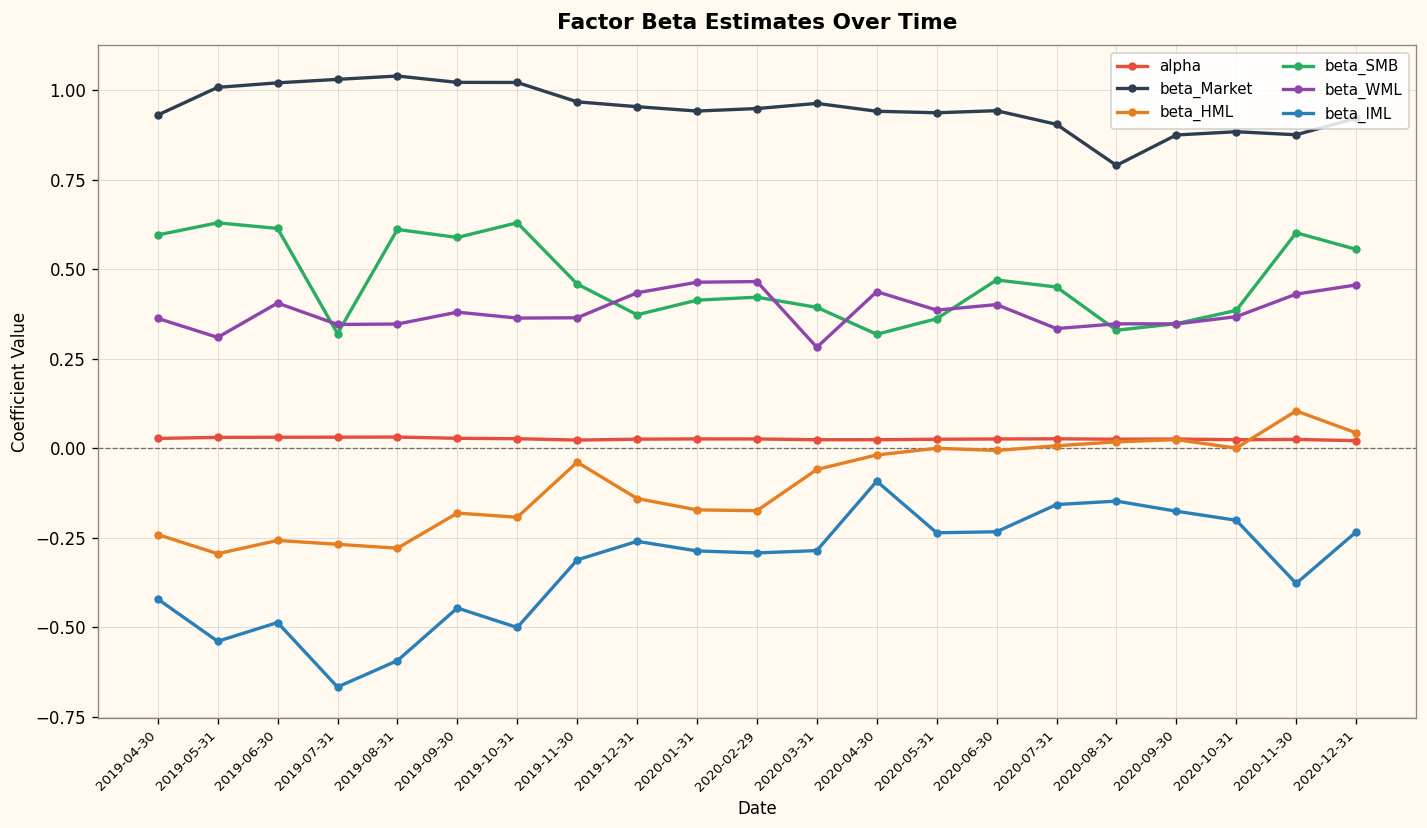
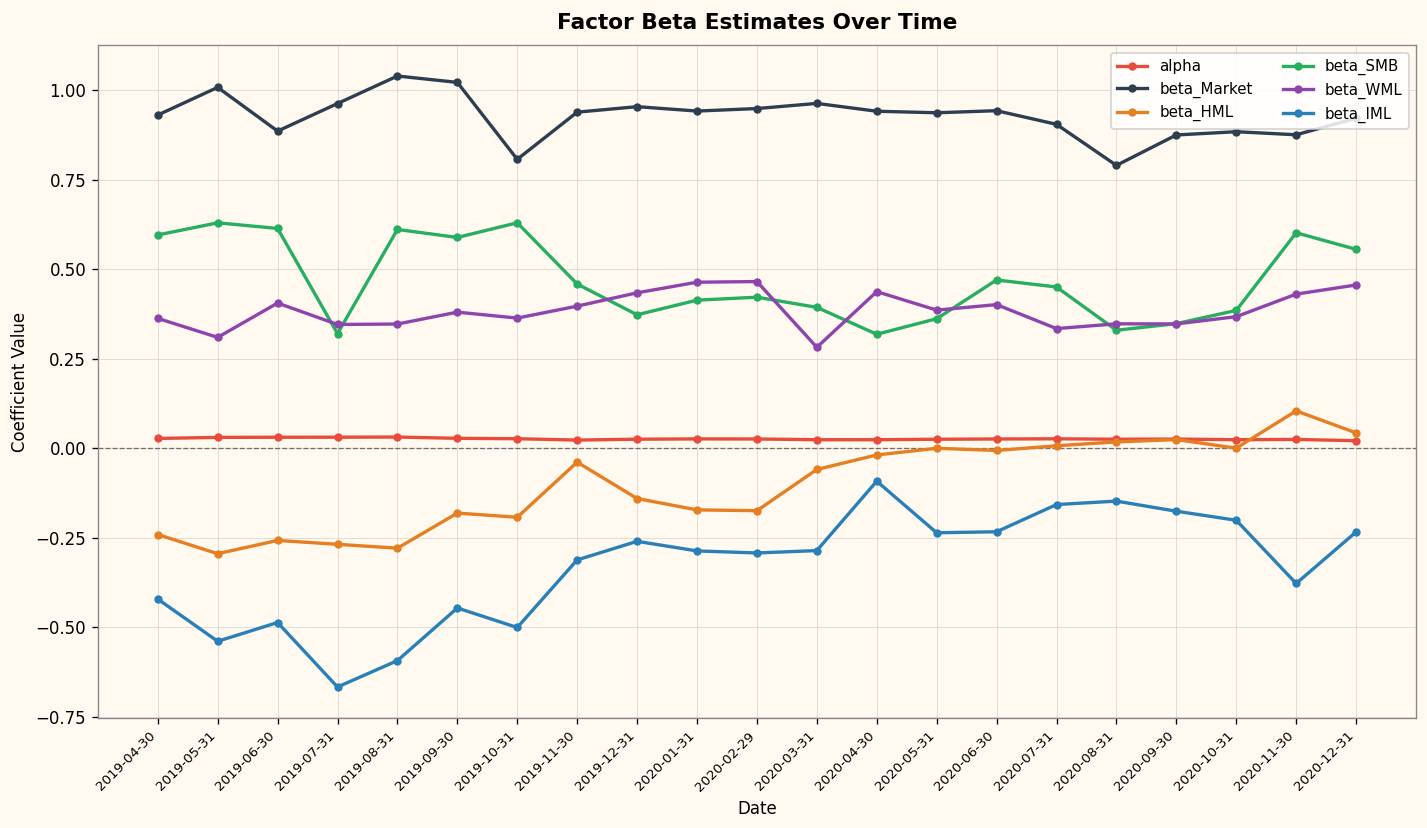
  {
    "beta_Market": {
      "2019-04-30": 0.93,
      "2019-05-31": 1.01,
-     "2019-06-30": 1.02,
-     "2019-07-31": 1.03,
+     "2019-06-30": 0.89,
+     "2019-07-31": 0.96,
      "2019-08-31": 1.04,
      "2019-09-30": 1.02,
-     "2019-10-31": 1.02,
-     "2019-11-30": 0.97,
+     "2019-10-31": 0.81,
+     "2019-11-30": 0.94,
      "2019-12-31": 0.95,
      "2020-01-31": 0.94,
      "2020-02-29": 0.95,
      "2020-03-31": 0.96,
      "2020-04-30": 0.94,
      "2020-05-31": 0.94,
      "2020-06-30": 0.94,
      "2020-07-31": 0.90,
      "2020-08-31": 0.79,
      "2020-09-30": 0.87,
      "2020-10-31": 0.88,
      "2020-11-30": 0.88
    },
    "beta_SMB": {
      "2019-04-30": 0.60,
      "2019-05-31": 0.63,
      "2019-06-30": 0.61,
      "2019-07-31": 0.32,
      "2019-08-31": 0.61,
      "2019-09-30": 0.59,
      "2019-10-31": 0.63,
      "2019-11-30": 0.46,
      "2019-12-31": 0.37,
      "2020-01-31": 0.41,
      "2020-02-29": 0.42,
      "2020-03-31": 0.39,
      "2020-04-30": 0.32,
      "2020-05-31": 0.36,
      "2020-06-30": 0.47,
      "2020-07-31": 0.45,
      "2020-08-31": 0.33,
      "2020-10-31": 0.38,
      "2020-11-30": 0.60,
      "2020-12-31": 0.56
    },
    "beta_WML": {
      "2019-04-30": 0.36,
      "2019-05-31": 0.31,
      "2019-06-30": 0.41,
      "2019-07-31": 0.35,
      "2019-08-31": 0.35,
      "2019-09-30": 0.38,
      "2019-10-31": 0.36,
-     "2019-11-30": 0.36,
+     "2019-11-30": 0.40,
      "2019-12-31": 0.43,
      "2020-01-31": 0.46,
      "2020-02-29": 0.47,
      "2020-03-31": 0.28,
      "2020-04-30": 0.44,
      "2020-05-31": 0.39,
      "2020-06-30": 0.40,
      "2020-07-31": 0.33,
      "2020-08-31": 0.35,
      "2020-10-31": 0.37,
      "2020-11-30": 0.43,
      "2020-12-31": 0.46
    },
    "beta_IML": {
      "2019-04-30": -0.42,
      "2019-05-31": -0.54,
      "2019-06-30": -0.49,
      "2019-07-31": -0.67,
      "2019-08-31": -0.59,
      "2019-09-30": -0.45,
      "2019-10-31": -0.50,
      "2019-11-30": -0.31,
      "2019-12-31": -0.26,
      "2020-01-31": -0.29,
      "2020-02-29": -0.29,
      "2020-03-31": -0.29,
      "2020-04-30": -0.09,
      "2020-05-31": -0.24,
      "2020-06-30": -0.23,
      "2020-07-31": -0.16,
      "2020-08-31": -0.15,
      "2020-09-30": -0.18,
      "2020-10-31": -0.20,
      "2020-11-30": -0.38,
      "2020-12-31": -0.23
    }
  }
